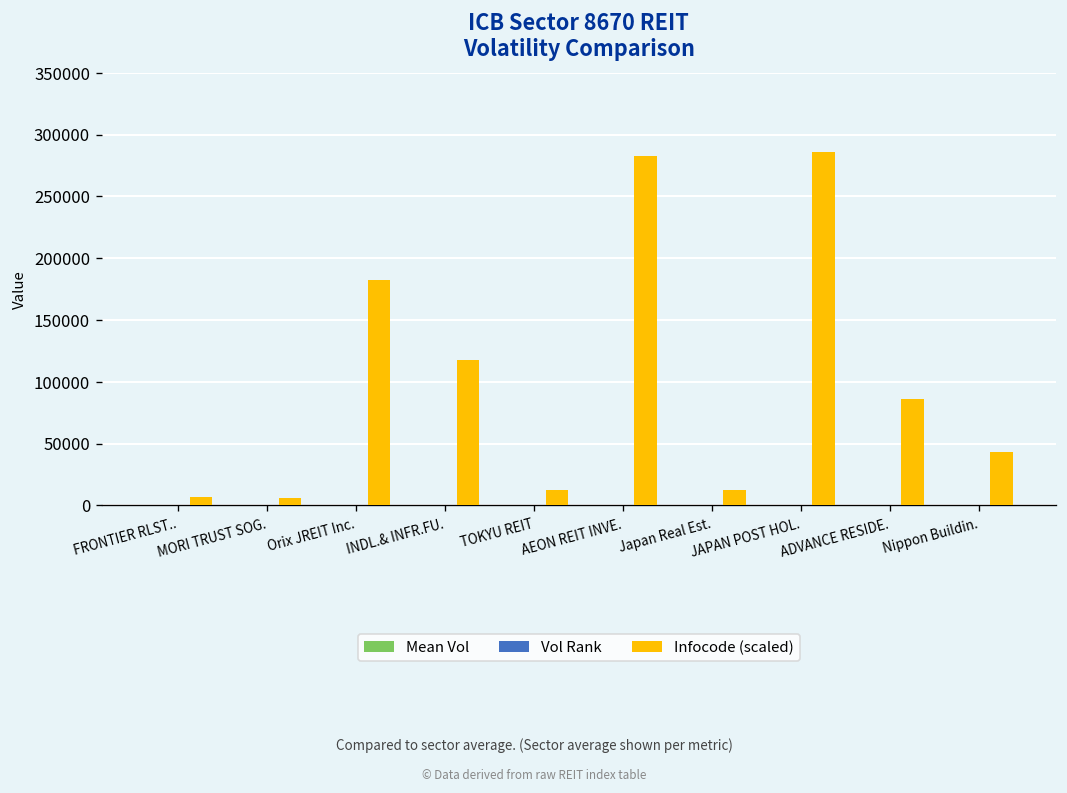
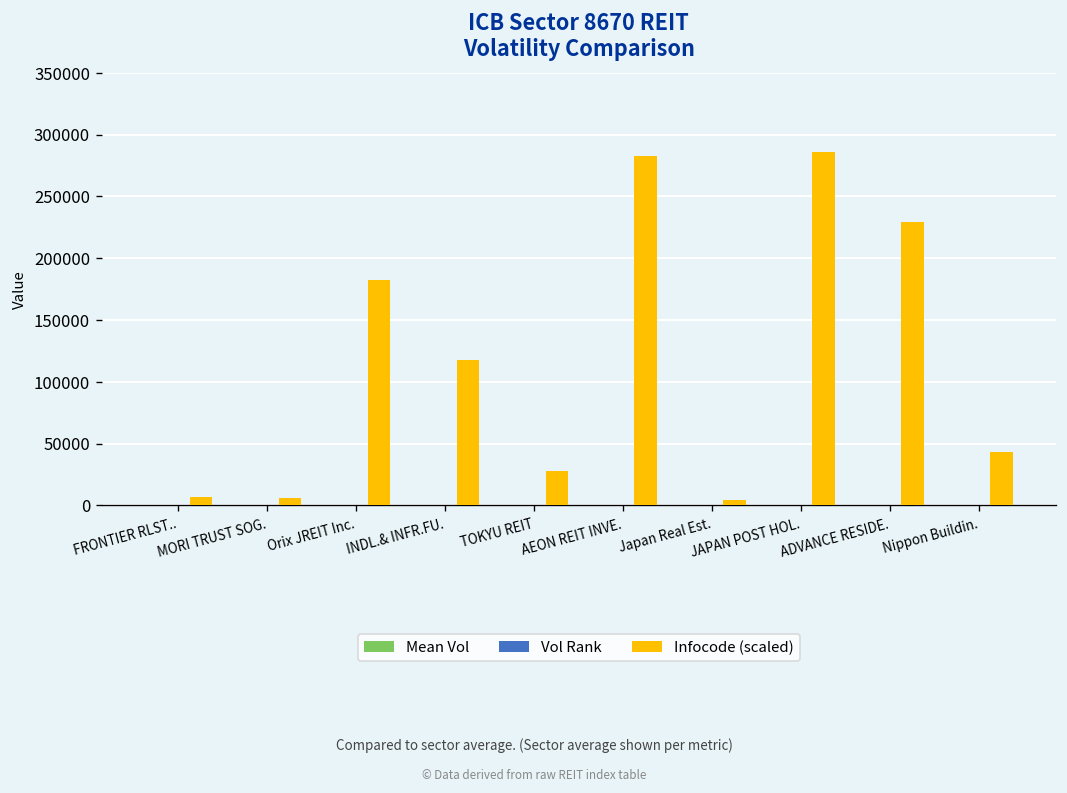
  {
    "Infocode (scaled)": {
      "FRONTIER RLST..": 7000,
      "MORI TRUST SOG.": 6000,
      "Orix JREIT Inc.": 183000,
      "INDL.& INFR.FU.": 118000,
-     "TOKYU REIT": 13000,
+     "TOKYU REIT": 28000,
      "AEON REIT INVE.": 283000,
-     "Japan Real Est.": 12000,
+     "Japan Real Est.": 4000,
      "JAPAN POST HOL.": 286000,
-     "ADVANCE RESIDE.": 86000,
+     "ADVANCE RESIDE.": 229000,
      "Nippon Buildin.": 44000
    }
  }
